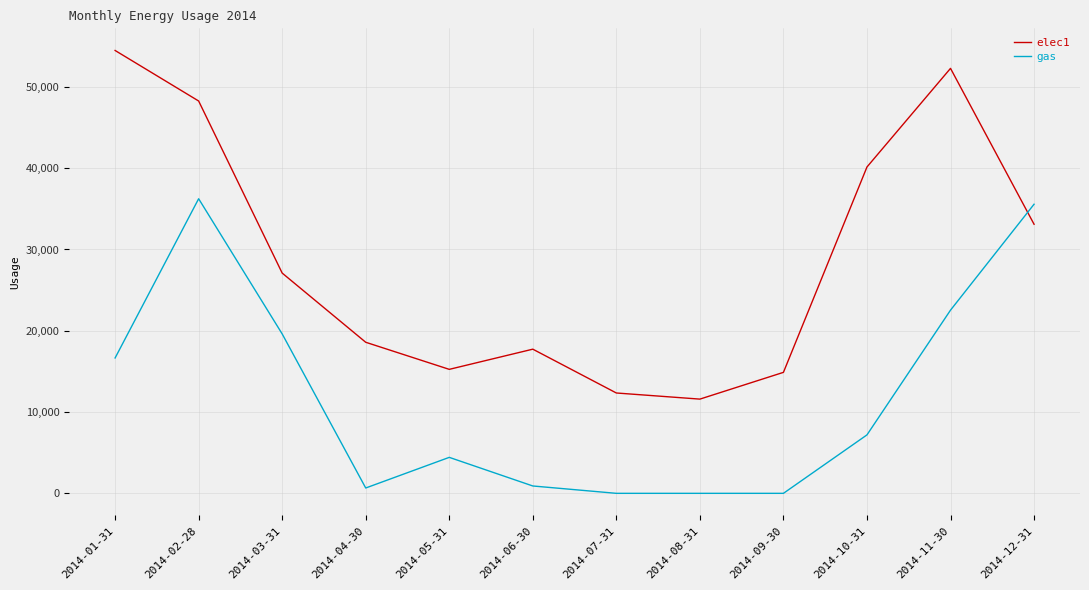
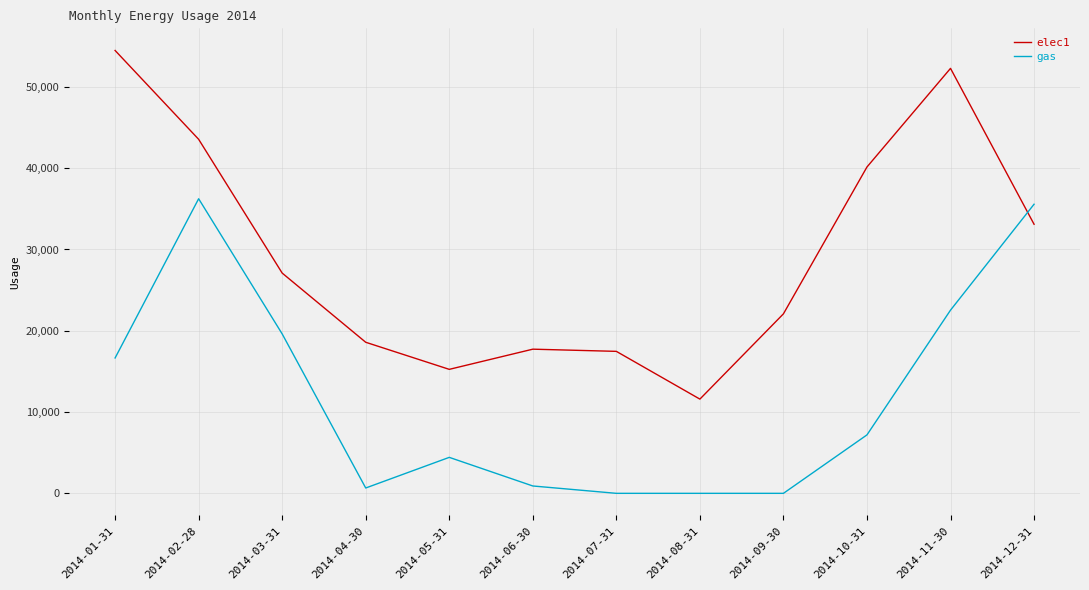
  {
    "elec1": {
      "2014-01-31": "54,000",
-     "2014-02-28": "48,000",
+     "2014-02-28": "44,000",
      "2014-03-31": "27,000",
      "2014-04-30": "19,000",
      "2014-05-31": "15,000",
      "2014-06-30": "18,000",
-     "2014-07-31": "12,000",
+     "2014-07-31": "17,000",
      "2014-08-31": "12,000",
-     "2014-09-30": "15,000",
+     "2014-09-30": "22,000",
      "2014-10-31": "40,000",
      "2014-11-30": "52,000",
      "2014-12-31": "33,000"
    },
    "gas": {
      "2014-01-31": "17,000",
      "2014-02-28": "36,000",
      "2014-03-31": "20,000",
      "2014-04-30": "1,000",
      "2014-05-31": "4,000",
      "2014-06-30": "1,000",
      "2014-07-31": "0",
      "2014-08-31": "0",
      "2014-09-30": "0",
      "2014-10-31": "7,000",
      "2014-11-30": "23,000",
      "2014-12-31": "36,000"
    }
  }
